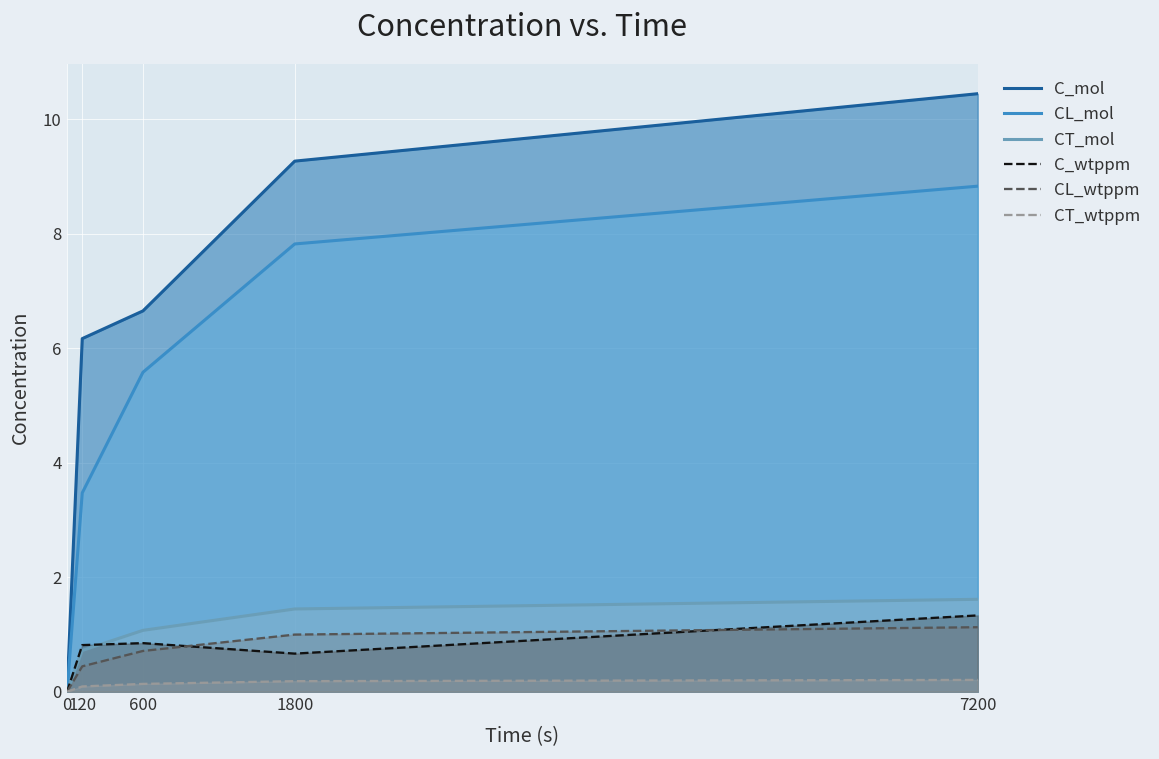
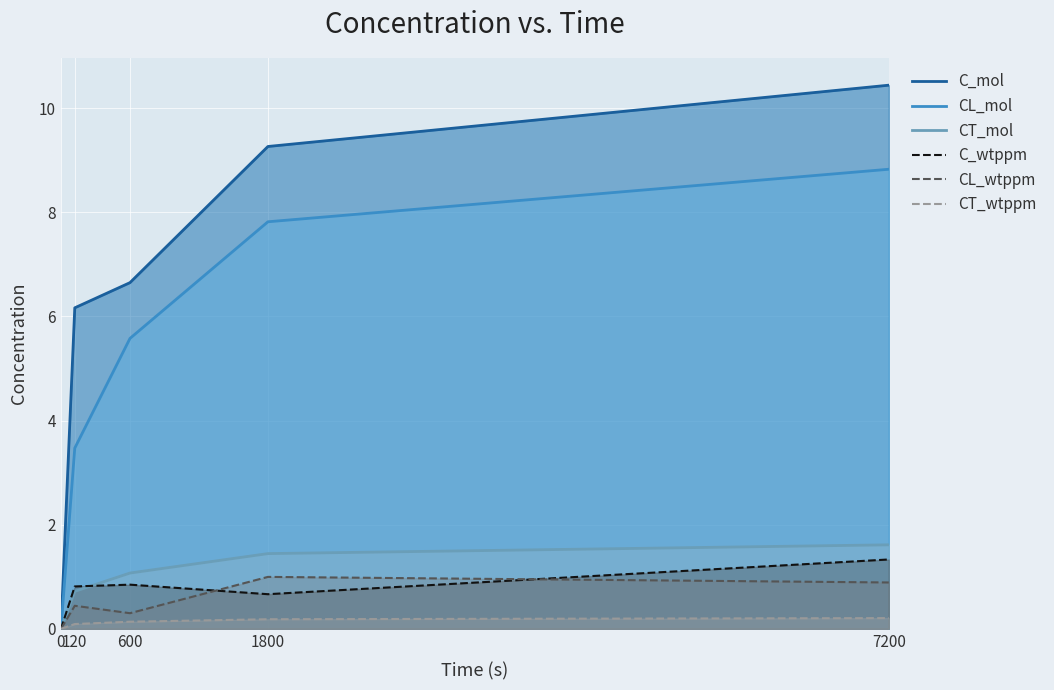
  {
    "C_mol": {
      "120": 6.2,
      "600": 6.6,
      "1800": 9.3,
      "7200": 10.4
    },
    "C_wtppm": {
      "120": 0.8,
      "600": 0.8,
      "1800": 0.7,
      "7200": 1.3
    },
    "CL_wtppm": {
      "120": 0.4,
-     "600": 0.7,
+     "600": 0.3,
      "1800": 1.0,
-     "7200": 1.1
+     "7200": 0.9
    }
  }
